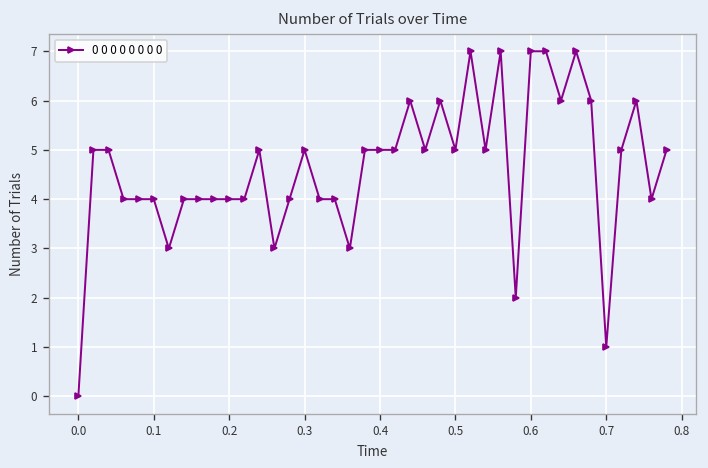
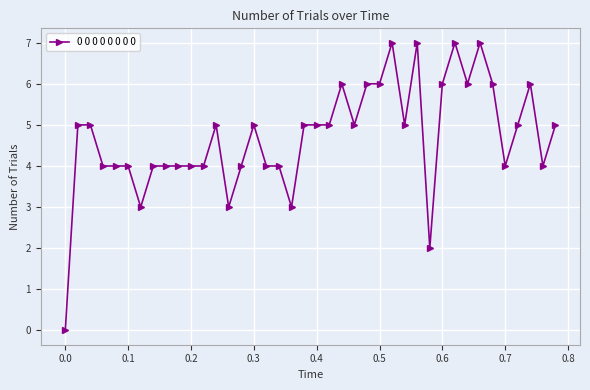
  {
    "0.0": 0,
    "0.1": 4,
    "0.2": 4,
    "0.3": 5,
    "0.4": 5,
-   "0.5": 5,
-   "0.6": 7,
-   "0.7": 1
+   "0.5": 6,
+   "0.6": 6,
+   "0.7": 4
  }
